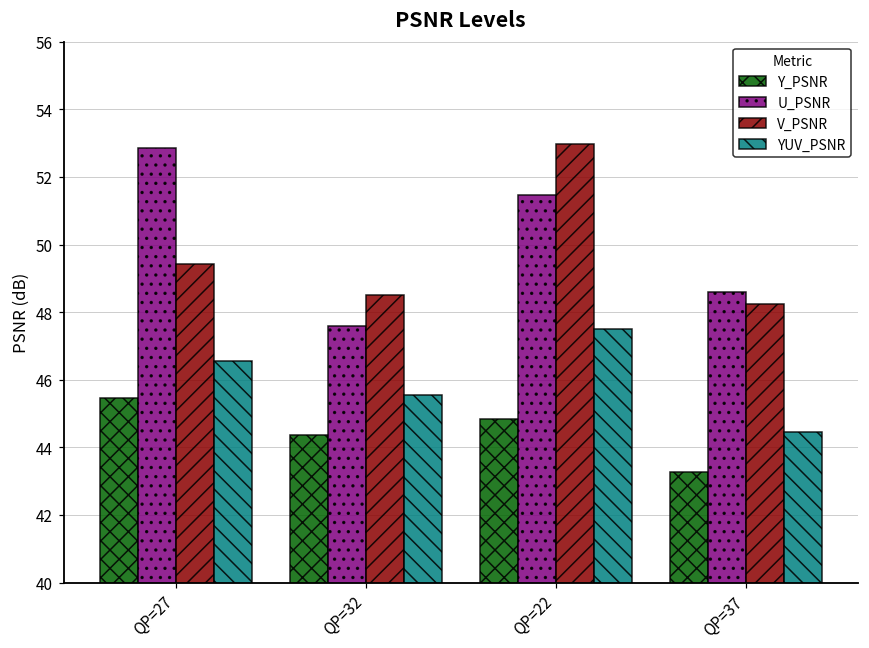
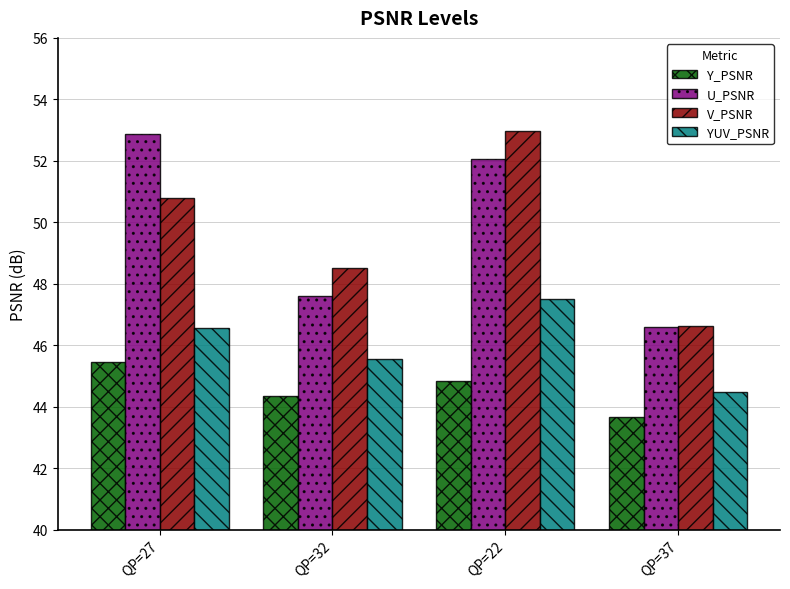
  {
    "Y_PSNR": {
      "QP=27": 45.5,
      "QP=32": 44.4,
      "QP=22": 44.8,
-     "QP=37": 43.3
+     "QP=37": 43.7
    },
    "U_PSNR": {
      "QP=27": 52.9,
      "QP=32": 47.6,
-     "QP=22": 51.5,
-     "QP=37": 48.6
+     "QP=22": 52.1,
+     "QP=37": 46.6
    },
    "V_PSNR": {
-     "QP=27": 49.4,
+     "QP=27": 50.8,
      "QP=32": 48.5,
      "QP=22": 53.0,
-     "QP=37": 48.2
+     "QP=37": 46.6
    },
    "YUV_PSNR": {
      "QP=27": 46.6,
      "QP=32": 45.5,
      "QP=22": 47.5,
      "QP=37": 44.5
    }
  }
